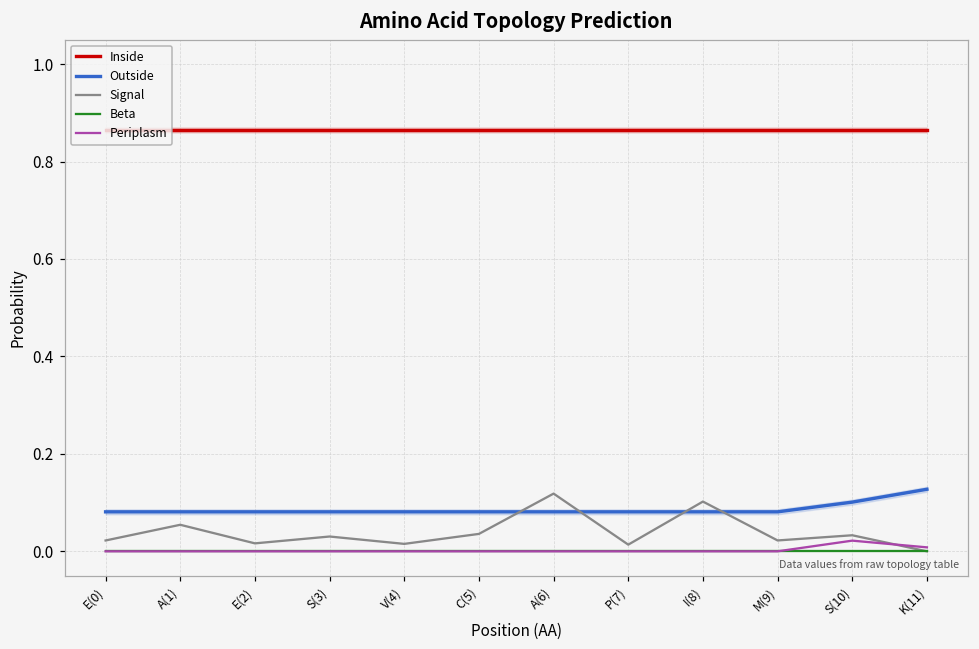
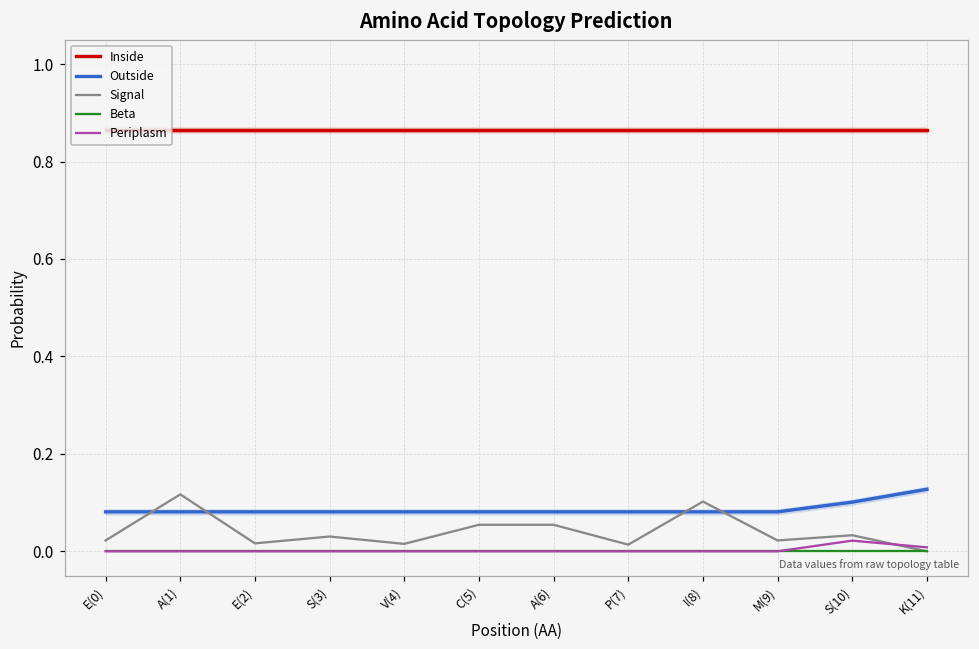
  {
    "Signal": {
      "E(0)": 0.02,
-     "A(1)": 0.05,
+     "A(1)": 0.12,
      "E(2)": 0.02,
      "S(3)": 0.03,
      "V(4)": 0.02,
-     "C(5)": 0.04,
-     "A(6)": 0.12,
+     "C(5)": 0.05,
+     "A(6)": 0.05,
      "P(7)": 0.01,
      "I(8)": 0.10,
      "M(9)": 0.02,
      "S(10)": 0.03
    },
    "Beta": {
      "S(10)": 0.00
    },
    "Periplasm": {
      "S(10)": 0.02,
      "K(11)": 0.01
    }
  }
